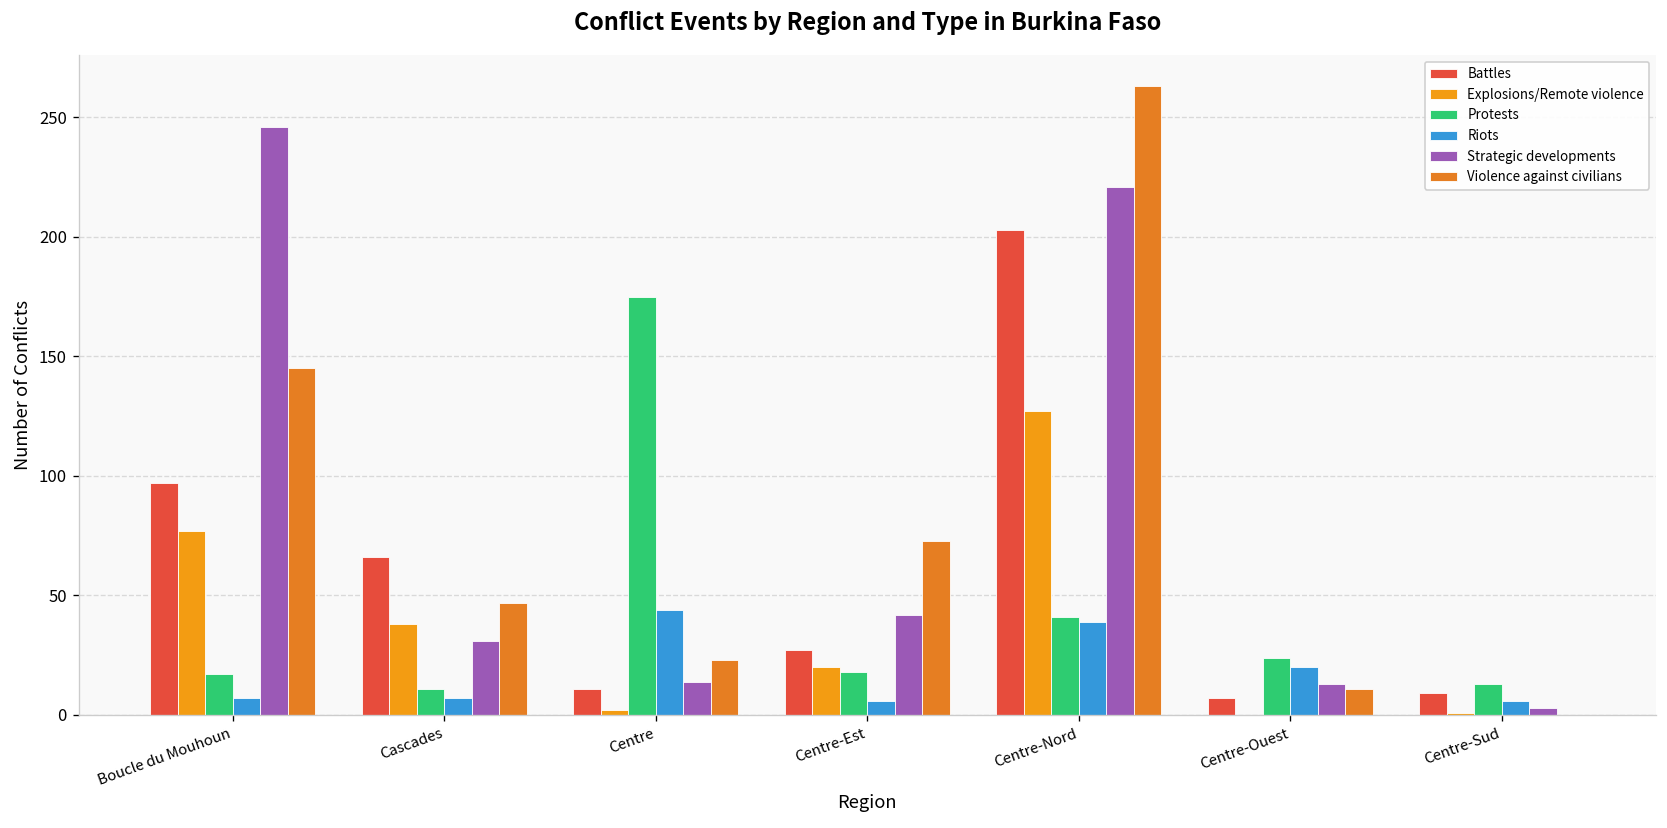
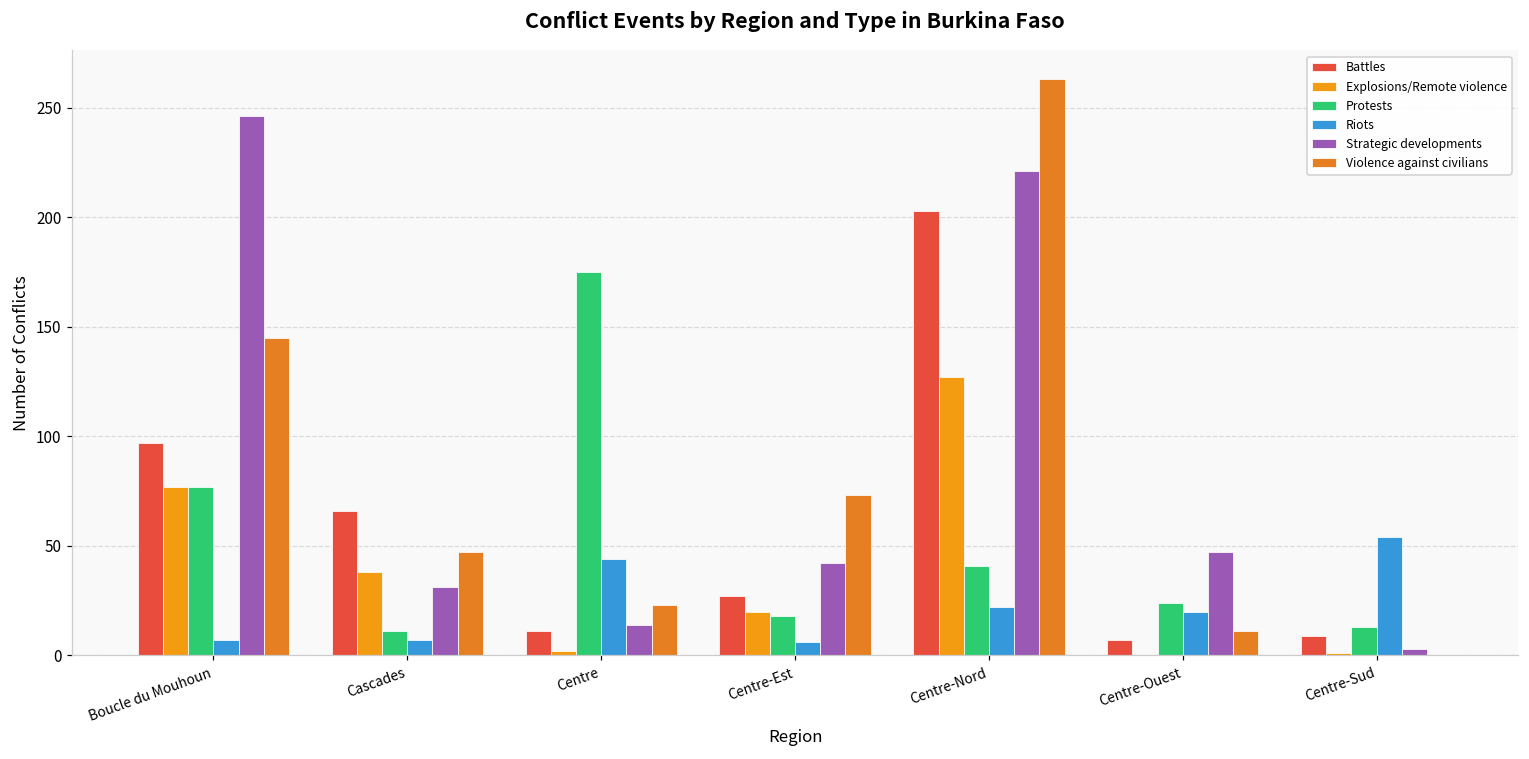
  {
    "Protests": {
-     "Boucle du Mouhoun": 17,
+     "Boucle du Mouhoun": 77,
      "Cascades": 11,
      "Centre": 175,
      "Centre-Est": 18,
      "Centre-Nord": 41,
      "Centre-Ouest": 24,
      "Centre-Sud": 13
    },
    "Riots": {
      "Boucle du Mouhoun": 7,
      "Cascades": 7,
      "Centre": 44,
      "Centre-Est": 6,
-     "Centre-Nord": 39,
+     "Centre-Nord": 22,
      "Centre-Ouest": 20,
-     "Centre-Sud": 6
+     "Centre-Sud": 54
    },
    "Strategic developments": {
      "Boucle du Mouhoun": 246,
      "Cascades": 31,
      "Centre": 14,
      "Centre-Est": 42,
      "Centre-Nord": 221,
-     "Centre-Ouest": 13,
+     "Centre-Ouest": 47,
      "Centre-Sud": 3
    }
  }
